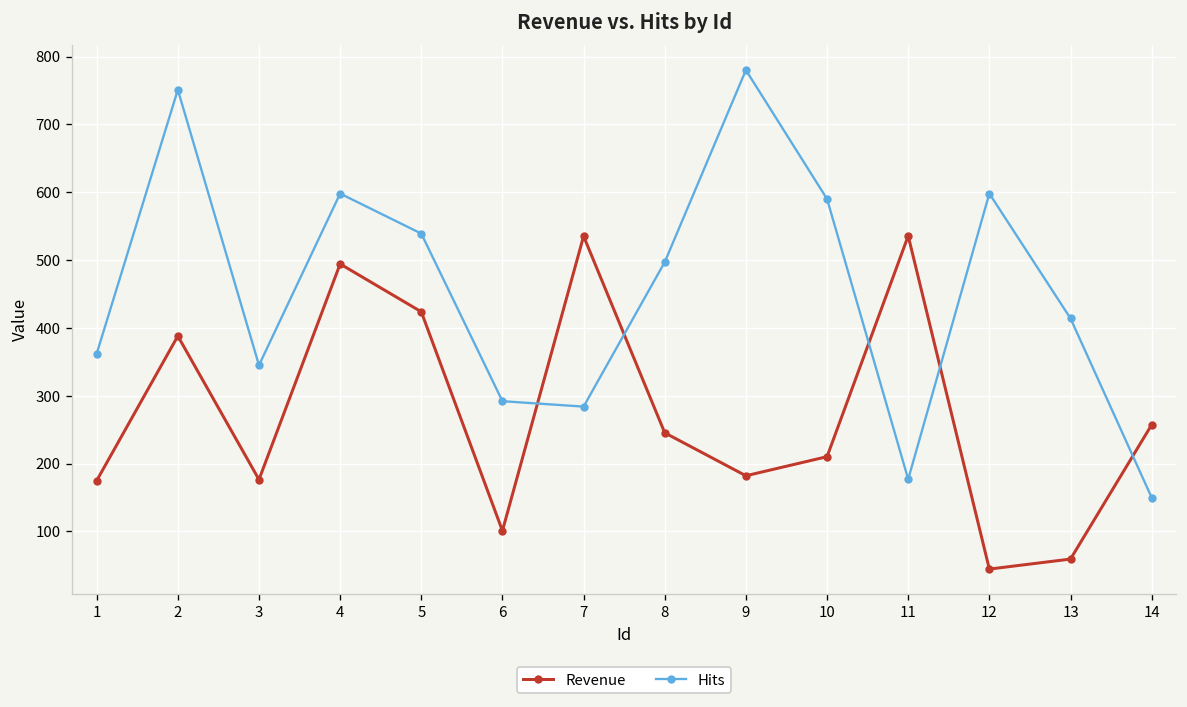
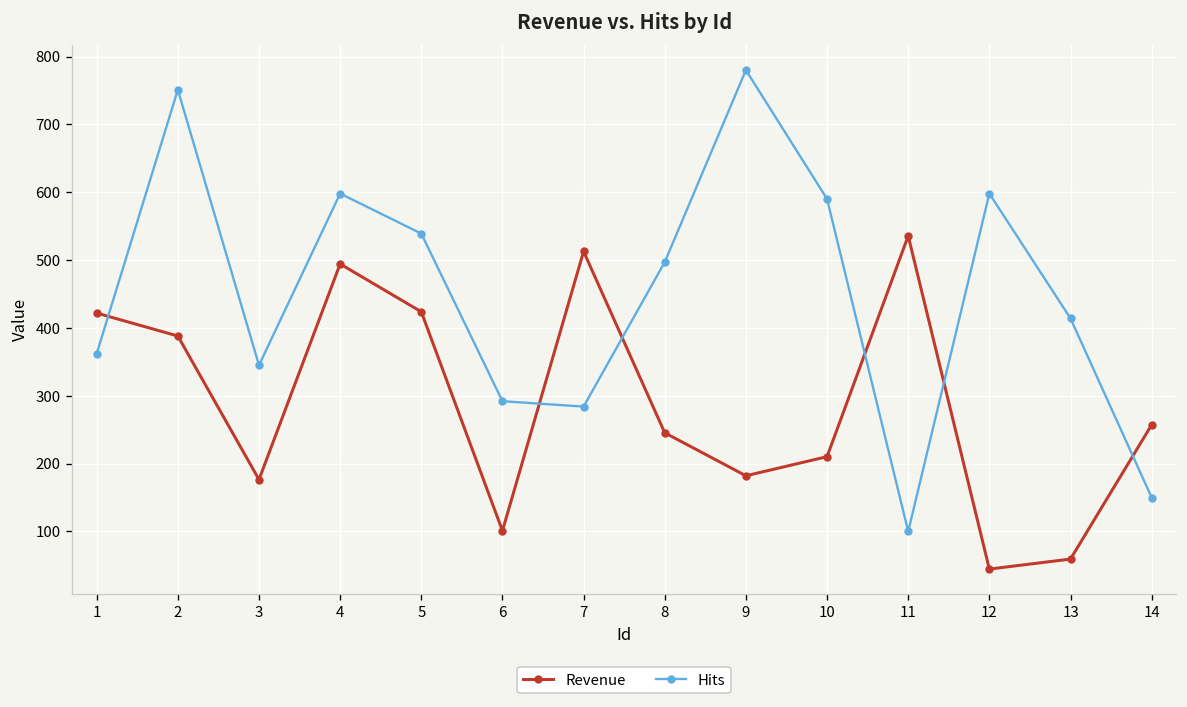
  {
    "Revenue": {
-     "1": 170,
+     "1": 420,
      "2": 390,
      "3": 180,
      "4": 490,
      "5": 420,
      "6": 100,
-     "7": 540,
+     "7": 510,
      "8": 250,
      "9": 180,
      "10": 210,
      "11": 540,
      "12": 40,
      "13": 60,
      "14": 260
    },
    "Hits": {
      "1": 360,
      "2": 750,
      "3": 350,
      "4": 600,
      "5": 540,
      "6": 290,
      "7": 280,
      "8": 500,
      "9": 780,
      "10": 590,
-     "11": 180,
+     "11": 100,
      "12": 600,
      "13": 410,
      "14": 150
    }
  }
